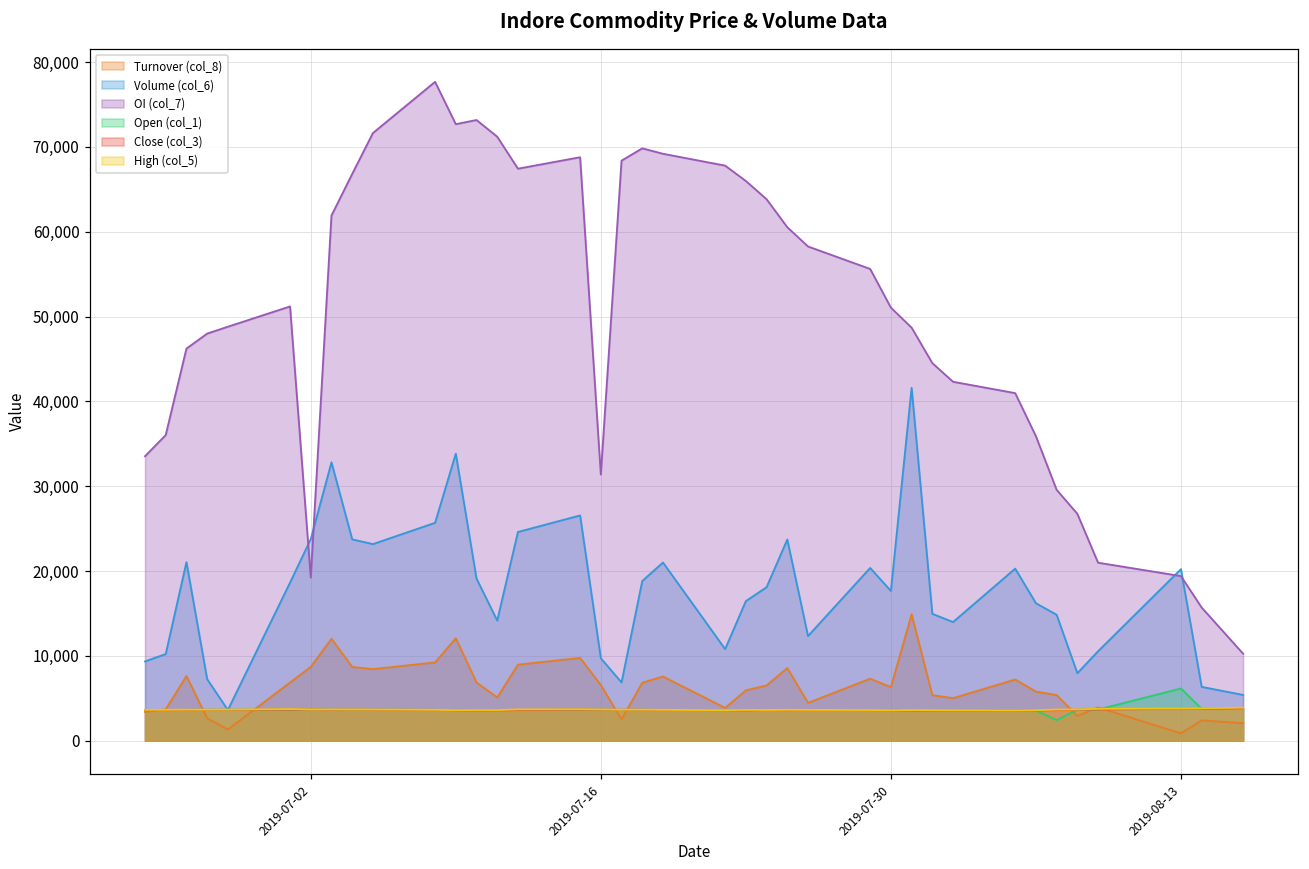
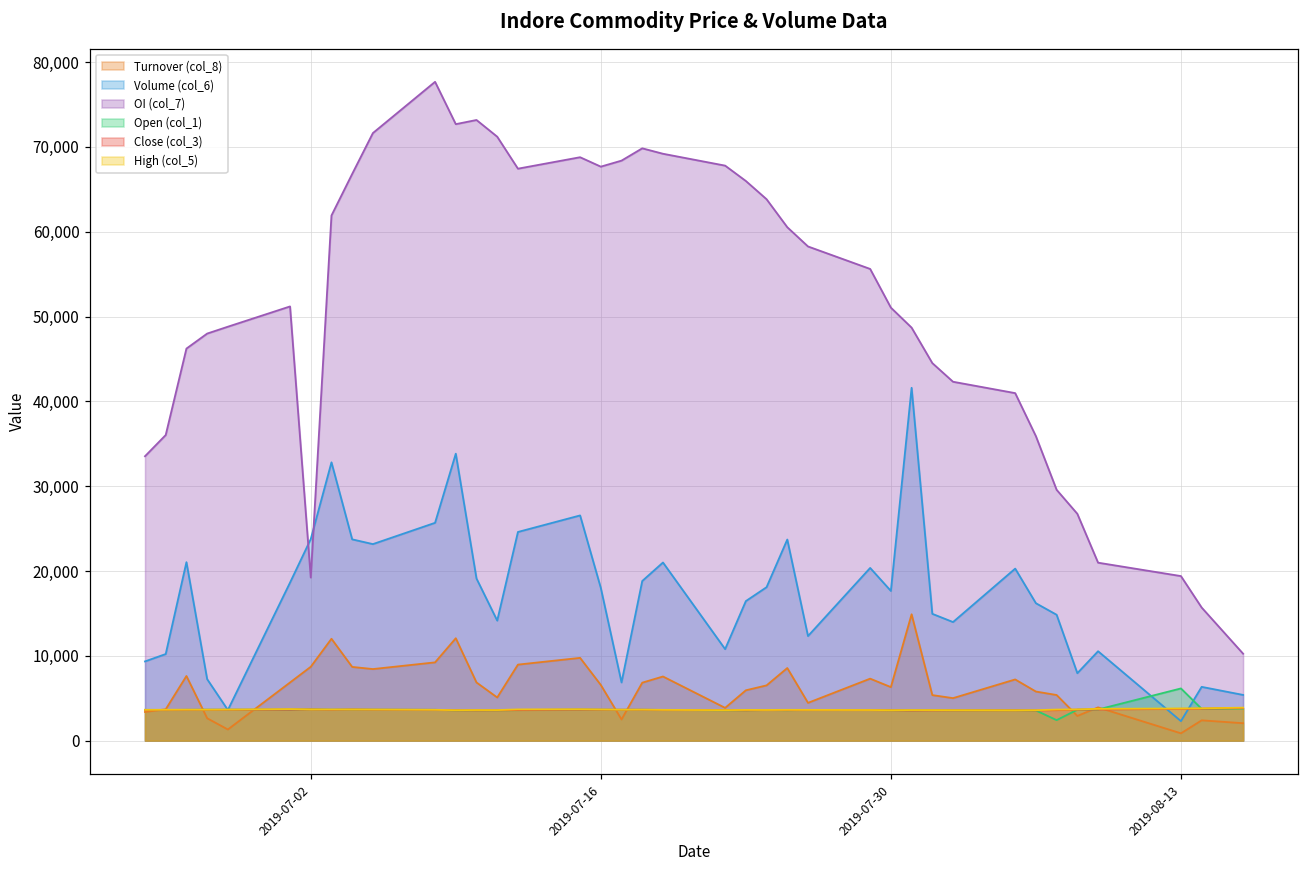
  {
    "Volume (col_6)": {
      "2019-07-02": "24,000",
-     "2019-07-16": "10,000",
+     "2019-07-16": "18,000",
      "2019-07-30": "18,000",
-     "2019-08-13": "20,000"
+     "2019-08-13": "2,000"
    },
    "OI (col_7)": {
      "2019-07-02": "19,000",
-     "2019-07-16": "31,000",
+     "2019-07-16": "68,000",
      "2019-07-30": "51,000",
      "2019-08-13": "19,000"
    },
    "Open (col_1)": {
      "2019-08-13": "6,000"
    }
  }
